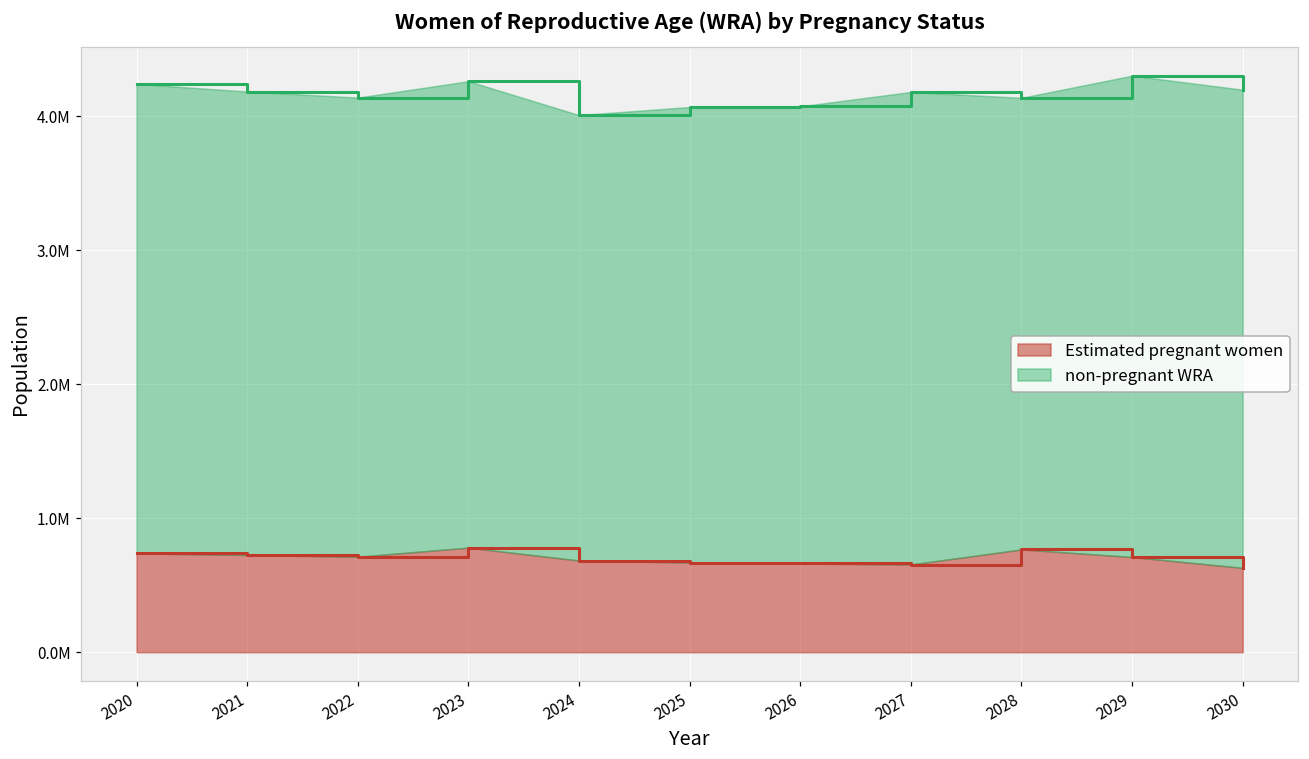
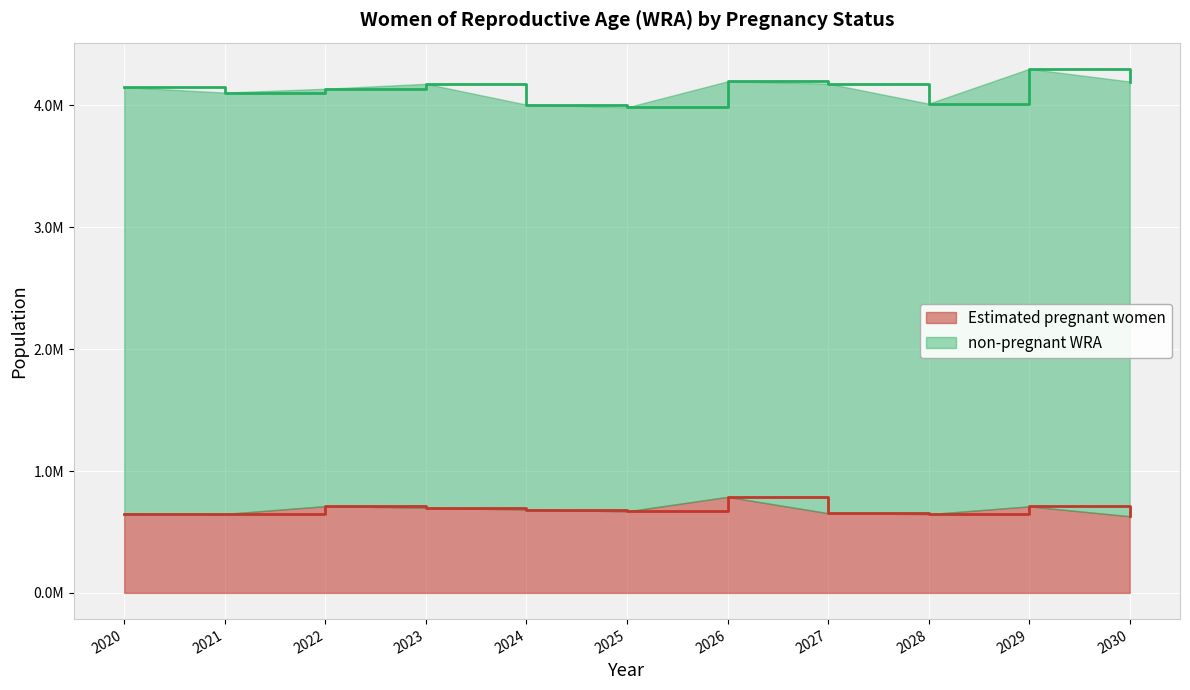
  {
    "Estimated pregnant women": {
-     "2020": 740000,
-     "2021": 730000,
+     "2020": 650000,
+     "2021": 650000,
      "2022": 710000,
-     "2023": 780000,
+     "2023": 700000,
      "2024": 680000,
      "2025": 670000,
-     "2026": 660000,
+     "2026": 790000,
      "2027": 650000,
-     "2028": 770000,
+     "2028": 650000,
      "2029": 710000,
      "2030": 630000
    },
    "non-pregnant WRA": {
      "2020": 3500000,
      "2021": 3460000,
      "2022": 3430000,
      "2023": 3480000,
      "2024": 3320000,
-     "2025": 3400000,
+     "2025": 3320000,
      "2026": 3410000,
      "2027": 3530000,
      "2028": 3370000,
      "2029": 3590000,
      "2030": 3570000
    }
  }
